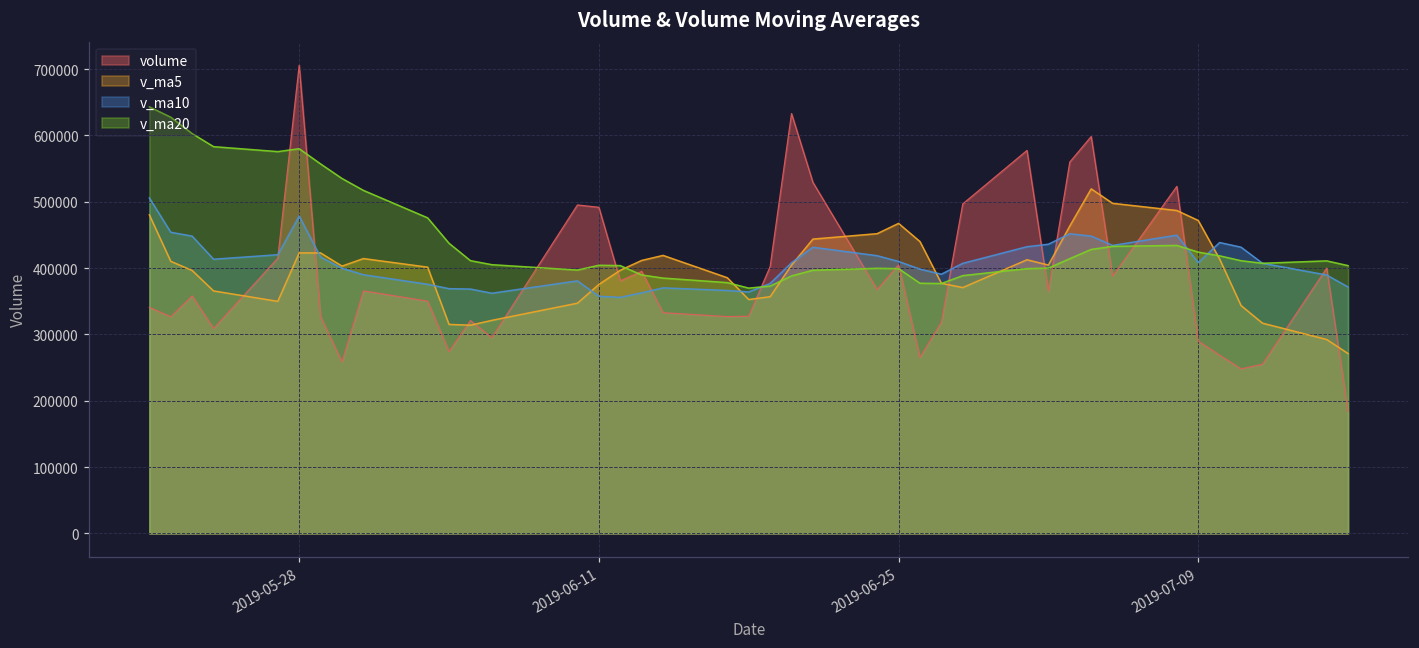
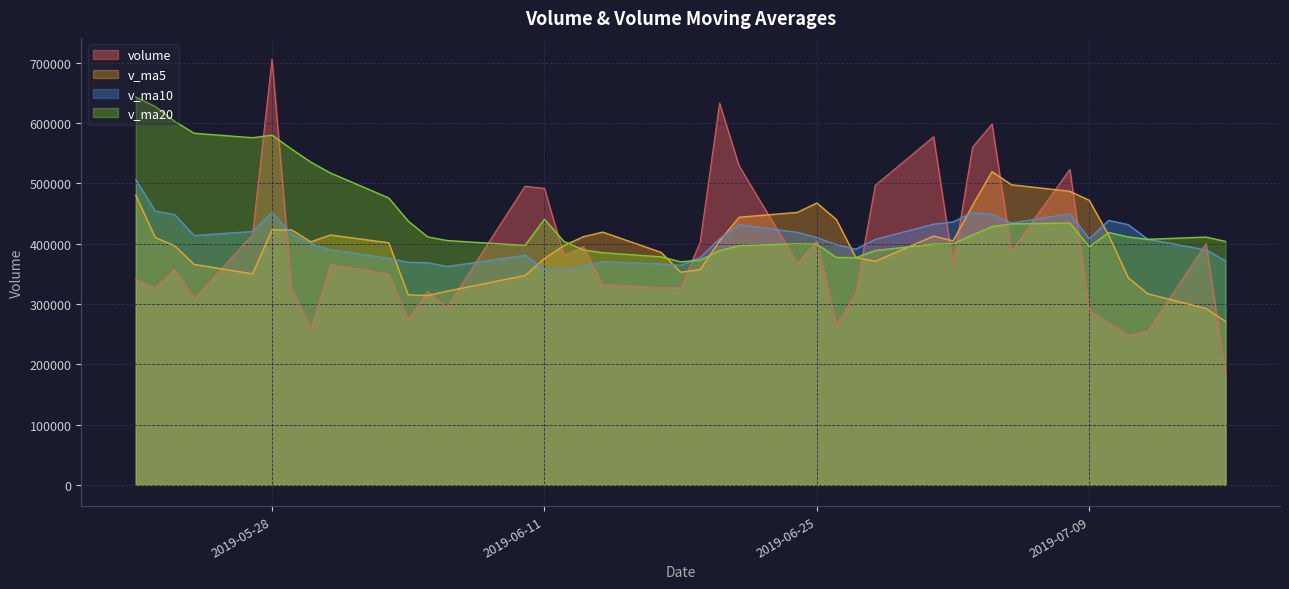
  {
    "v_ma10": {
-     "2019-05-28": 480000,
+     "2019-05-28": 450000,
      "2019-06-11": 360000,
      "2019-06-25": 410000,
      "2019-07-09": 410000
    },
    "v_ma20": {
      "2019-05-28": 580000,
-     "2019-06-11": 400000,
+     "2019-06-11": 440000,
      "2019-06-25": 400000,
-     "2019-07-09": 420000
+     "2019-07-09": 390000
    }
  }
